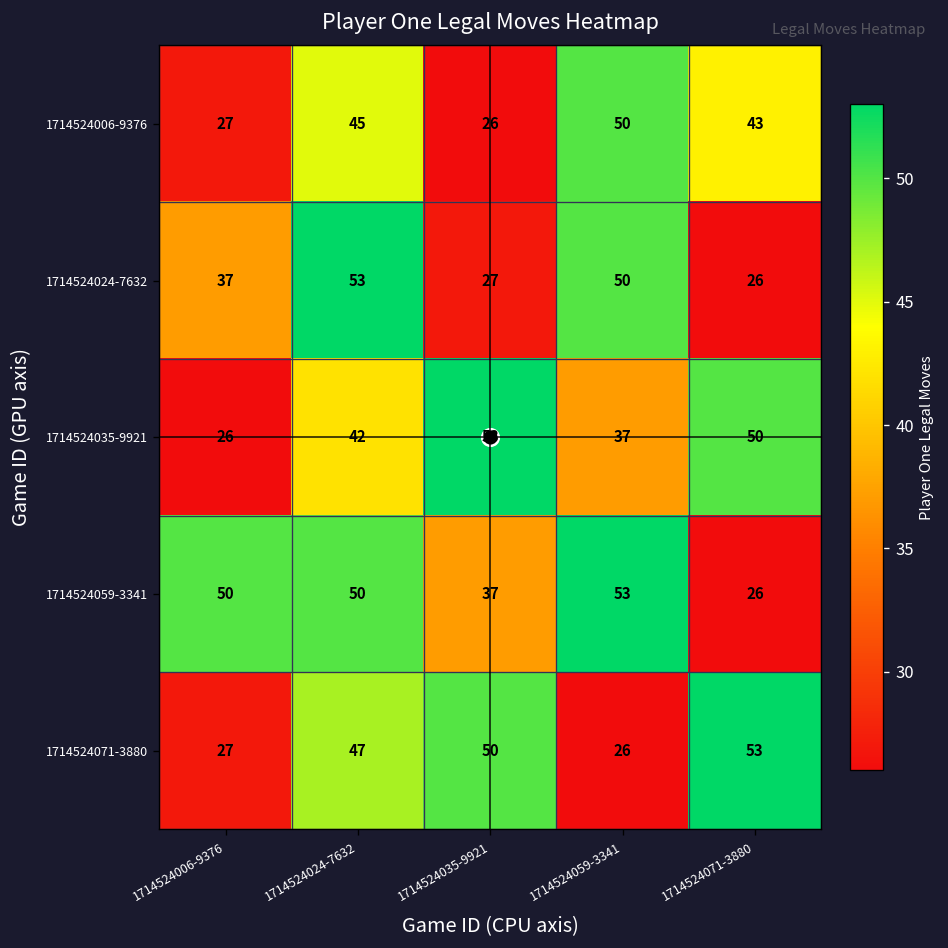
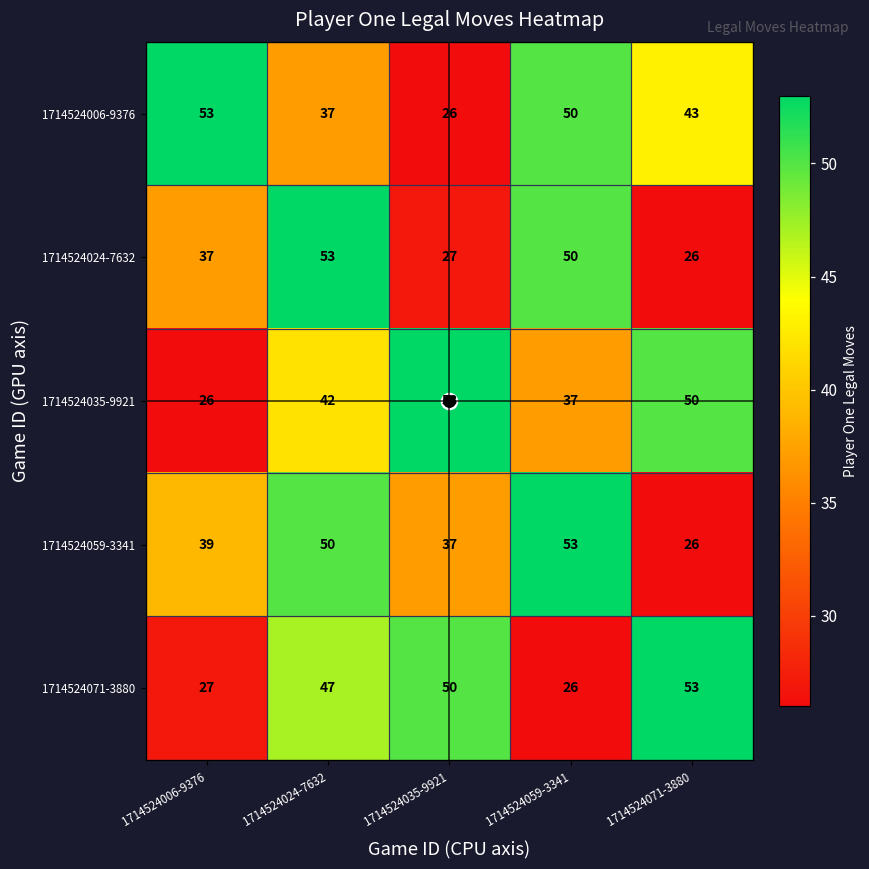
  {
    "1714524006-9376": {
-     "1714524006-9376": 27,
-     "1714524024-7632": 45,
+     "1714524006-9376": 53,
+     "1714524024-7632": 37,
      "1714524035-9921": 26,
      "1714524059-3341": 50,
      "1714524071-3880": 43
    },
    "1714524024-7632": {
      "1714524006-9376": 37,
      "1714524024-7632": 53,
      "1714524035-9921": 27,
      "1714524059-3341": 50,
      "1714524071-3880": 26
    },
    "1714524035-9921": {
      "1714524006-9376": 26,
      "1714524024-7632": 42,
      "1714524059-3341": 37,
      "1714524071-3880": 50
    },
    "1714524059-3341": {
-     "1714524006-9376": 50,
+     "1714524006-9376": 39,
      "1714524024-7632": 50,
      "1714524035-9921": 37,
      "1714524059-3341": 53,
      "1714524071-3880": 26
    },
    "1714524071-3880": {
      "1714524006-9376": 27,
      "1714524024-7632": 47,
      "1714524035-9921": 50,
      "1714524059-3341": 26,
      "1714524071-3880": 53
    }
  }
